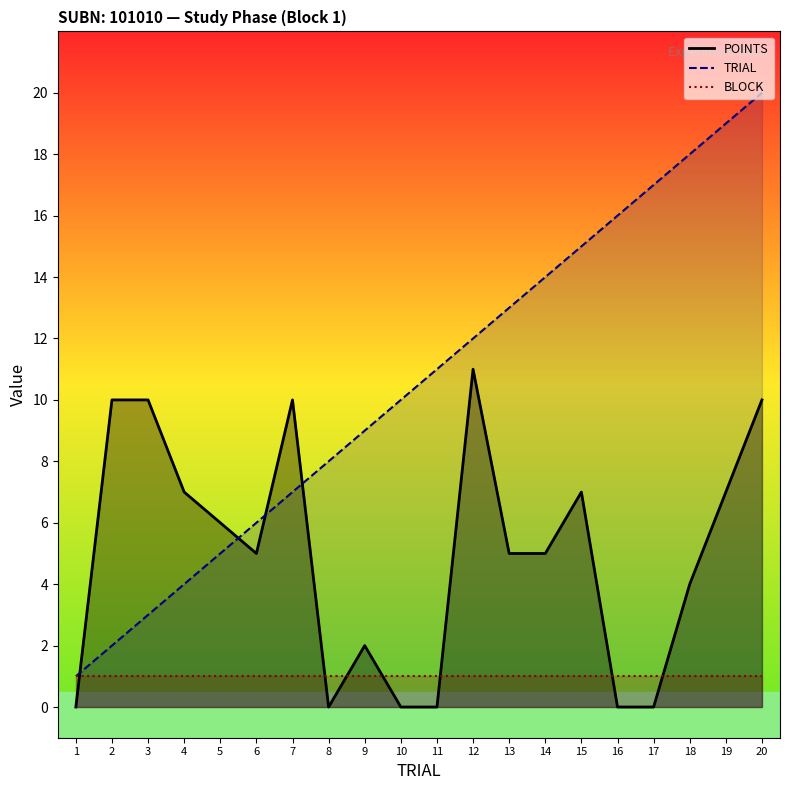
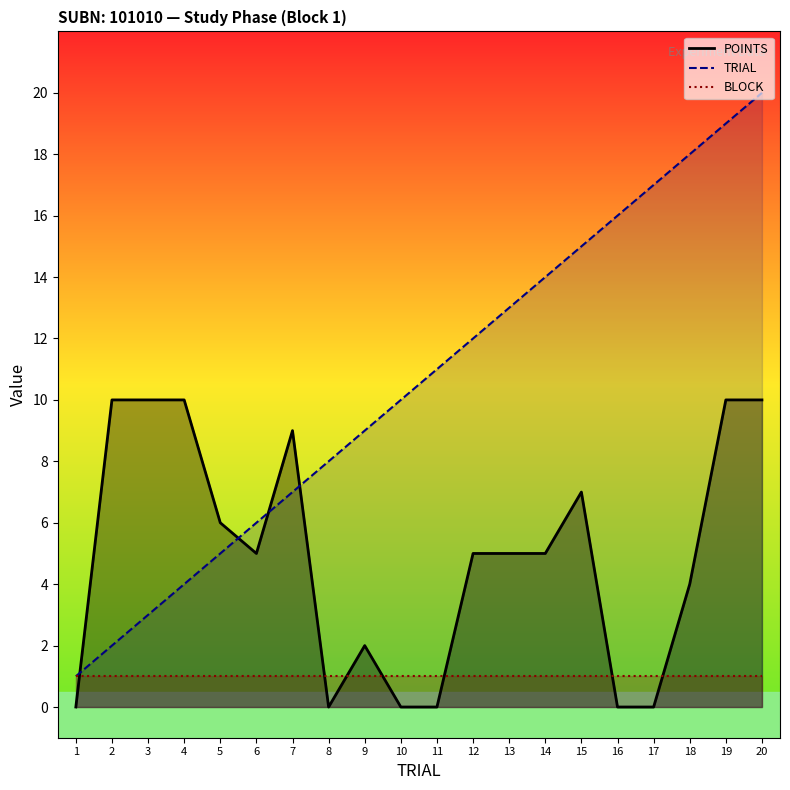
  {
    "POINTS": {
      "2": 10,
      "3": 10,
-     "4": 7,
+     "4": 10,
      "5": 6,
      "6": 5,
-     "7": 10,
+     "7": 9,
      "9": 2,
-     "12": 11,
+     "12": 5,
      "13": 5,
      "14": 5,
      "15": 7,
      "18": 4,
-     "19": 7,
+     "19": 10,
      "20": 10
    }
  }
